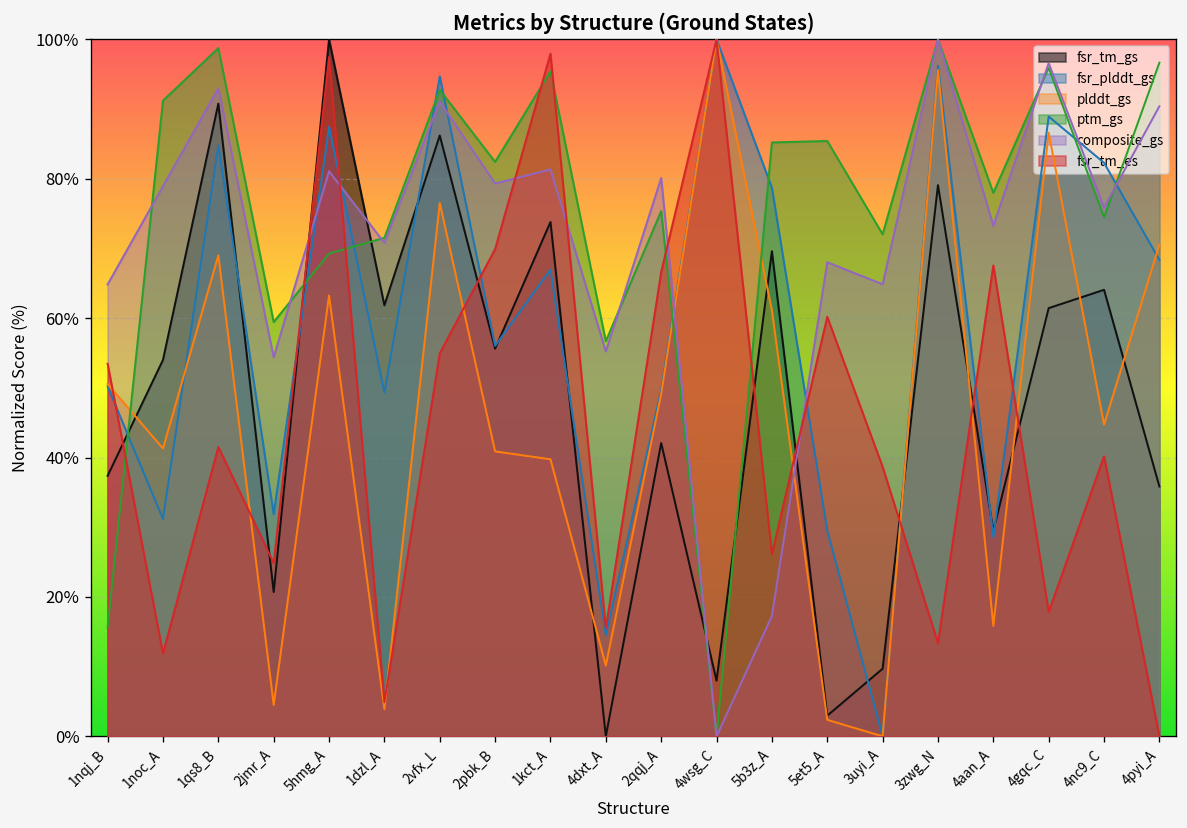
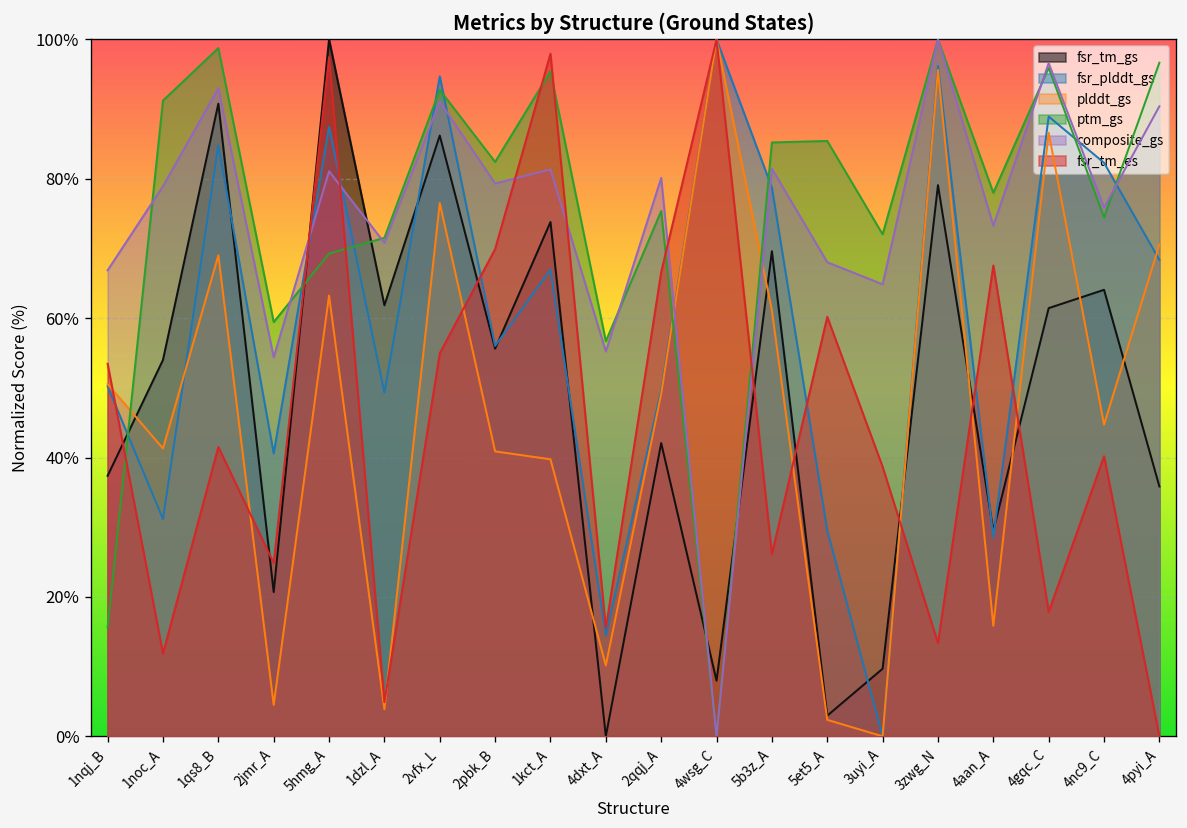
  {
    "fsr_tm_gs": {
      "1nqj_B": "37%",
      "1noc_A": "54%",
      "1qs8_B": "91%",
      "2jmr_A": "21%",
      "5hmg_A": "100%",
      "1dzl_A": "62%",
      "2vfx_L": "86%",
      "1kct_A": "74%",
      "4dxt_A": "0%",
      "2qqj_A": "42%",
      "4wsg_C": "8%",
      "5b3z_A": "70%",
      "5et5_A": "3%",
      "3uyi_A": "10%",
      "3zwg_N": "79%",
      "4aan_A": "29%",
      "4gqc_C": "61%",
      "4nc9_C": "64%",
      "4pyi_A": "36%"
    },
    "fsr_plddt_gs": {
      "1noc_A": "31%",
      "1qs8_B": "85%",
-     "2jmr_A": "32%",
+     "2jmr_A": "41%",
      "5hmg_A": "87%",
      "1dzl_A": "49%",
      "2vfx_L": "95%",
      "1kct_A": "67%",
      "4dxt_A": "15%",
      "2qqj_A": "50%",
      "5b3z_A": "79%",
      "5et5_A": "30%",
      "3zwg_N": "96%",
      "4aan_A": "29%",
      "4pyi_A": "68%"
    },
    "plddt_gs": {
      "1noc_A": "41%",
      "1qs8_B": "69%",
      "2jmr_A": "5%",
      "5hmg_A": "63%",
      "1dzl_A": "4%",
      "2vfx_L": "77%",
      "2pbk_B": "41%",
      "1kct_A": "40%",
      "4dxt_A": "10%",
      "2qqj_A": "49%",
      "5b3z_A": "61%",
      "5et5_A": "2%",
      "3zwg_N": "96%",
      "4aan_A": "16%",
      "4nc9_C": "45%",
      "4pyi_A": "71%"
    },
    "ptm_gs": {
      "1nqj_B": "16%",
      "1noc_A": "91%",
      "1qs8_B": "99%",
      "2jmr_A": "59%",
      "5hmg_A": "69%",
      "1dzl_A": "72%",
      "2vfx_L": "93%",
      "2pbk_B": "82%",
      "1kct_A": "95%",
      "4dxt_A": "57%",
      "2qqj_A": "75%",
      "5b3z_A": "85%",
      "5et5_A": "85%",
      "3uyi_A": "72%",
      "4aan_A": "78%",
      "4nc9_C": "74%"
    },
    "composite_gs": {
-     "1nqj_B": "65%",
+     "1nqj_B": "67%",
      "1noc_A": "79%",
      "1qs8_B": "93%",
      "2jmr_A": "54%",
      "5hmg_A": "81%",
      "1dzl_A": "71%",
      "2vfx_L": "91%",
      "2pbk_B": "79%",
      "1kct_A": "81%",
      "4dxt_A": "55%",
      "2qqj_A": "80%",
-     "5b3z_A": "17%",
+     "5b3z_A": "81%",
      "5et5_A": "68%",
      "3uyi_A": "65%",
      "4aan_A": "73%",
      "4nc9_C": "76%"
    },
    "fsr_tm_es": {
      "1nqj_B": "53%",
      "1noc_A": "12%",
      "1qs8_B": "42%",
      "2jmr_A": "25%",
      "5hmg_A": "97%",
      "1dzl_A": "5%",
      "2vfx_L": "55%",
      "2pbk_B": "70%",
      "1kct_A": "98%",
      "4dxt_A": "16%",
      "2qqj_A": "67%",
      "5b3z_A": "26%",
      "5et5_A": "60%",
      "3uyi_A": "39%",
      "3zwg_N": "13%",
      "4aan_A": "68%",
      "4gqc_C": "18%",
      "4nc9_C": "40%",
      "4pyi_A": "0%"
    }
  }
